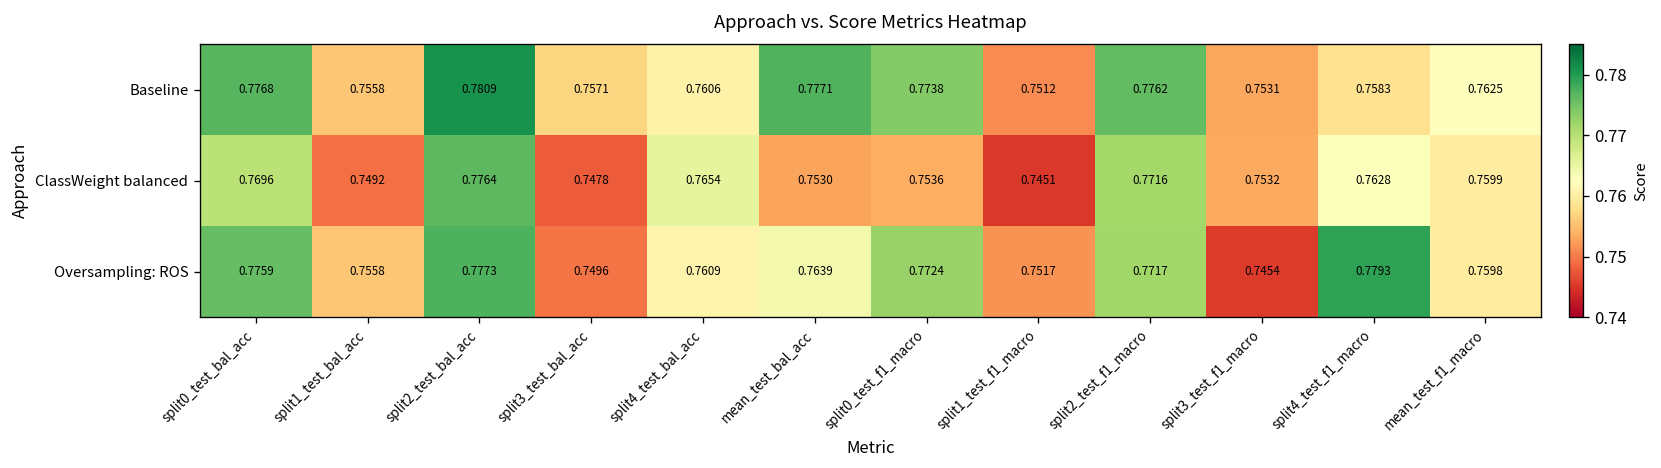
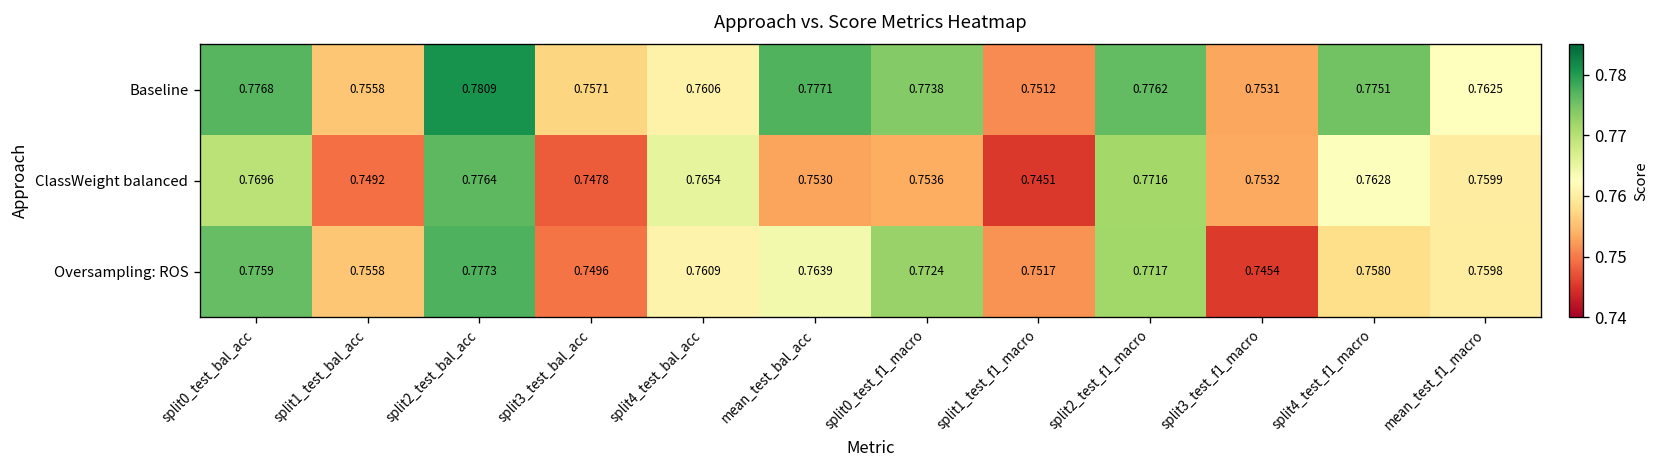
  {
    "Baseline": {
      "split0_test_bal_acc": 0.7768,
      "split1_test_bal_acc": 0.7558,
      "split2_test_bal_acc": 0.7809,
      "split3_test_bal_acc": 0.7571,
      "split4_test_bal_acc": 0.7606,
      "mean_test_bal_acc": 0.7771,
      "split0_test_f1_macro": 0.7738,
      "split1_test_f1_macro": 0.7512,
      "split2_test_f1_macro": 0.7762,
      "split3_test_f1_macro": 0.7531,
-     "split4_test_f1_macro": 0.7583,
+     "split4_test_f1_macro": 0.7751,
      "mean_test_f1_macro": 0.7625
    },
    "ClassWeight balanced": {
      "split0_test_bal_acc": 0.7696,
      "split1_test_bal_acc": 0.7492,
      "split2_test_bal_acc": 0.7764,
      "split3_test_bal_acc": 0.7478,
      "split4_test_bal_acc": 0.7654,
      "mean_test_bal_acc": 0.7530,
      "split0_test_f1_macro": 0.7536,
      "split1_test_f1_macro": 0.7451,
      "split2_test_f1_macro": 0.7716,
      "split3_test_f1_macro": 0.7532,
      "split4_test_f1_macro": 0.7628,
      "mean_test_f1_macro": 0.7599
    },
    "Oversampling: ROS": {
      "split0_test_bal_acc": 0.7759,
      "split1_test_bal_acc": 0.7558,
      "split2_test_bal_acc": 0.7773,
      "split3_test_bal_acc": 0.7496,
      "split4_test_bal_acc": 0.7609,
      "mean_test_bal_acc": 0.7639,
      "split0_test_f1_macro": 0.7724,
      "split1_test_f1_macro": 0.7517,
      "split2_test_f1_macro": 0.7717,
      "split3_test_f1_macro": 0.7454,
-     "split4_test_f1_macro": 0.7793,
+     "split4_test_f1_macro": 0.7580,
      "mean_test_f1_macro": 0.7598
    }
  }
